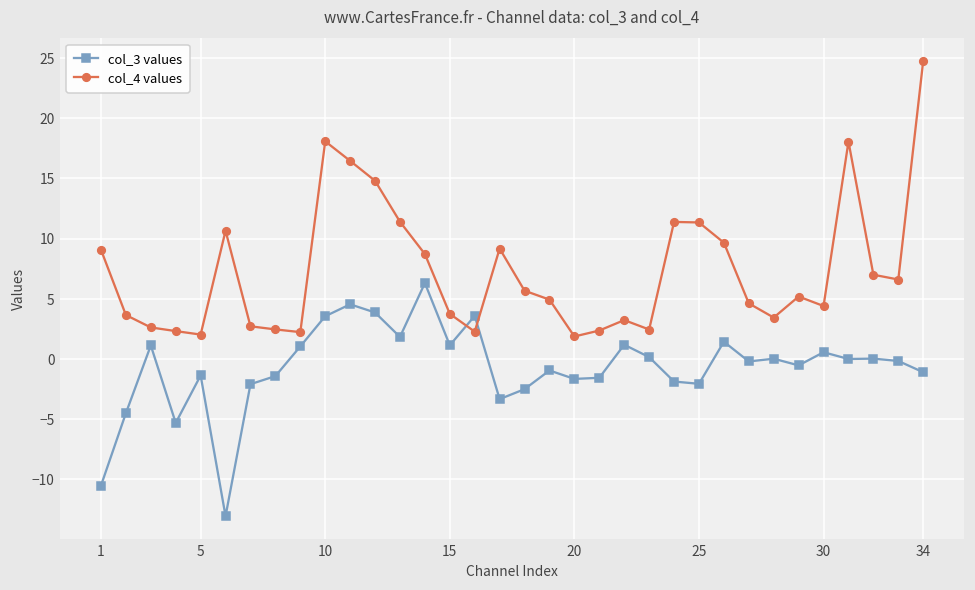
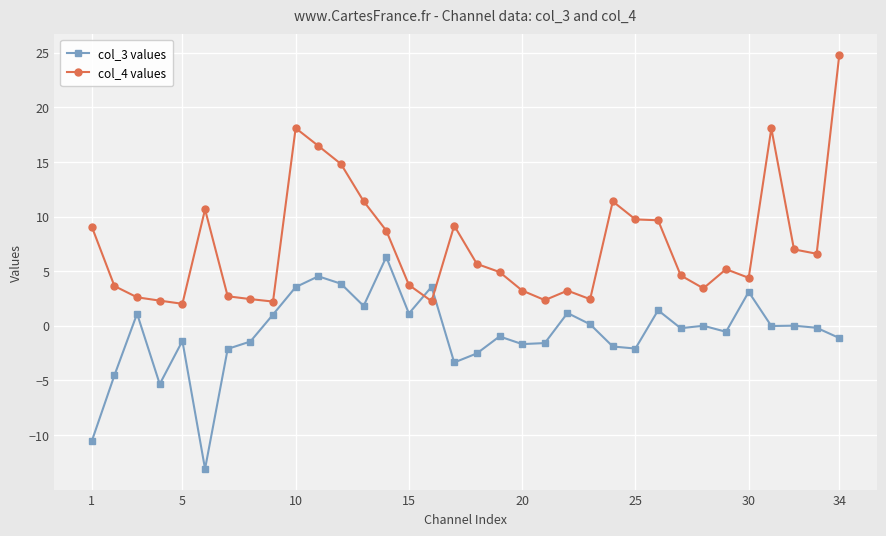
  {
    "col_3 values": {
      "1": -10.5,
      "5": -1.4,
      "10": 3.5,
      "15": 1.1,
      "20": -1.7,
      "25": -2.1,
-     "30": 0.5,
+     "30": 3.1,
      "34": -1.1
    },
    "col_4 values": {
      "1": 9.1,
      "5": 2.0,
      "10": 18.1,
      "15": 3.7,
-     "20": 1.9,
-     "25": 11.3,
+     "20": 3.2,
+     "25": 9.7,
      "30": 4.4,
      "34": 24.8
    }
  }
